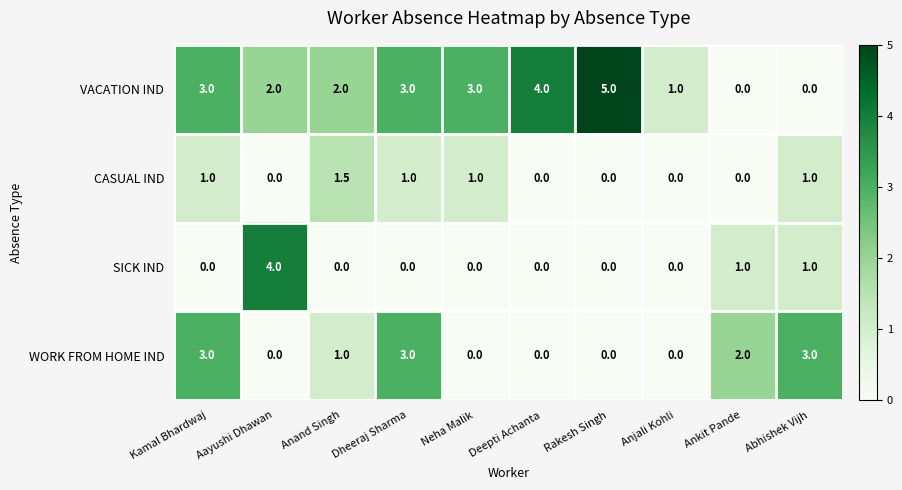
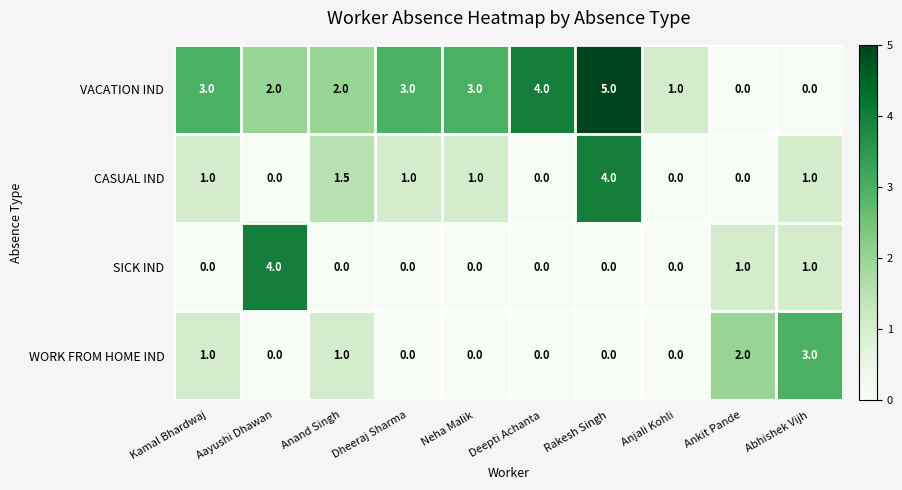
  {
    "VACATION IND": {
      "Kamal Bhardwaj": 3.0,
      "Aayushi Dhawan": 2.0,
      "Anand Singh": 2.0,
      "Dheeraj Sharma": 3.0,
      "Neha Malik": 3.0,
      "Deepti Achanta": 4.0,
      "Rakesh Singh": 5.0,
      "Anjali Kohli": 1.0,
      "Ankit Pande": 0.0,
      "Abhishek Vijh": 0.0
    },
    "CASUAL IND": {
      "Kamal Bhardwaj": 1.0,
      "Aayushi Dhawan": 0.0,
      "Anand Singh": 1.5,
      "Dheeraj Sharma": 1.0,
      "Neha Malik": 1.0,
      "Deepti Achanta": 0.0,
-     "Rakesh Singh": 0.0,
+     "Rakesh Singh": 4.0,
      "Anjali Kohli": 0.0,
      "Ankit Pande": 0.0,
      "Abhishek Vijh": 1.0
    },
    "SICK IND": {
      "Kamal Bhardwaj": 0.0,
      "Aayushi Dhawan": 4.0,
      "Anand Singh": 0.0,
      "Dheeraj Sharma": 0.0,
      "Neha Malik": 0.0,
      "Deepti Achanta": 0.0,
      "Rakesh Singh": 0.0,
      "Anjali Kohli": 0.0,
      "Ankit Pande": 1.0,
      "Abhishek Vijh": 1.0
    },
    "WORK FROM HOME IND": {
-     "Kamal Bhardwaj": 3.0,
+     "Kamal Bhardwaj": 1.0,
      "Aayushi Dhawan": 0.0,
      "Anand Singh": 1.0,
-     "Dheeraj Sharma": 3.0,
+     "Dheeraj Sharma": 0.0,
      "Neha Malik": 0.0,
      "Deepti Achanta": 0.0,
      "Rakesh Singh": 0.0,
      "Anjali Kohli": 0.0,
      "Ankit Pande": 2.0,
      "Abhishek Vijh": 3.0
    }
  }
